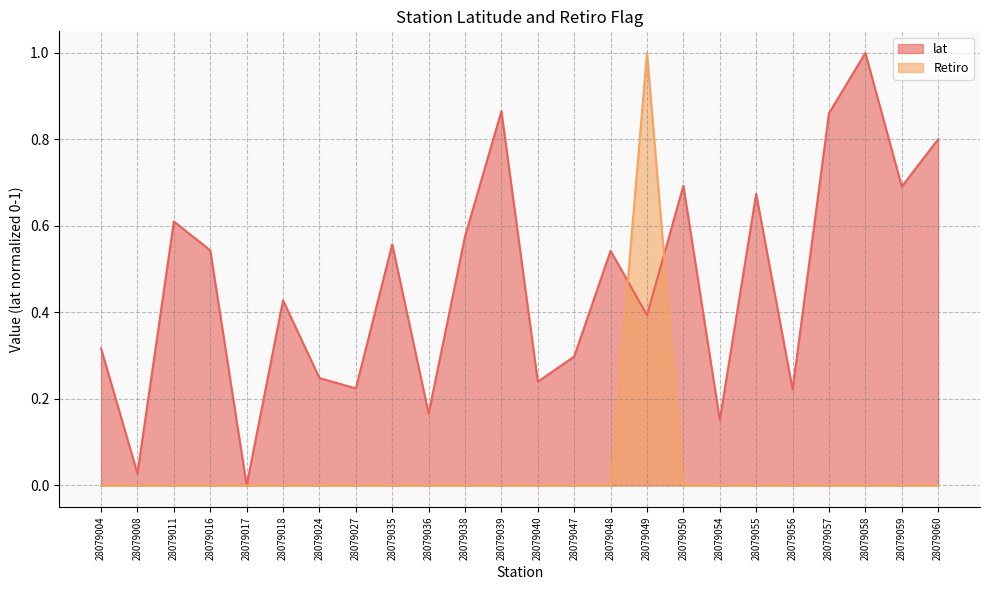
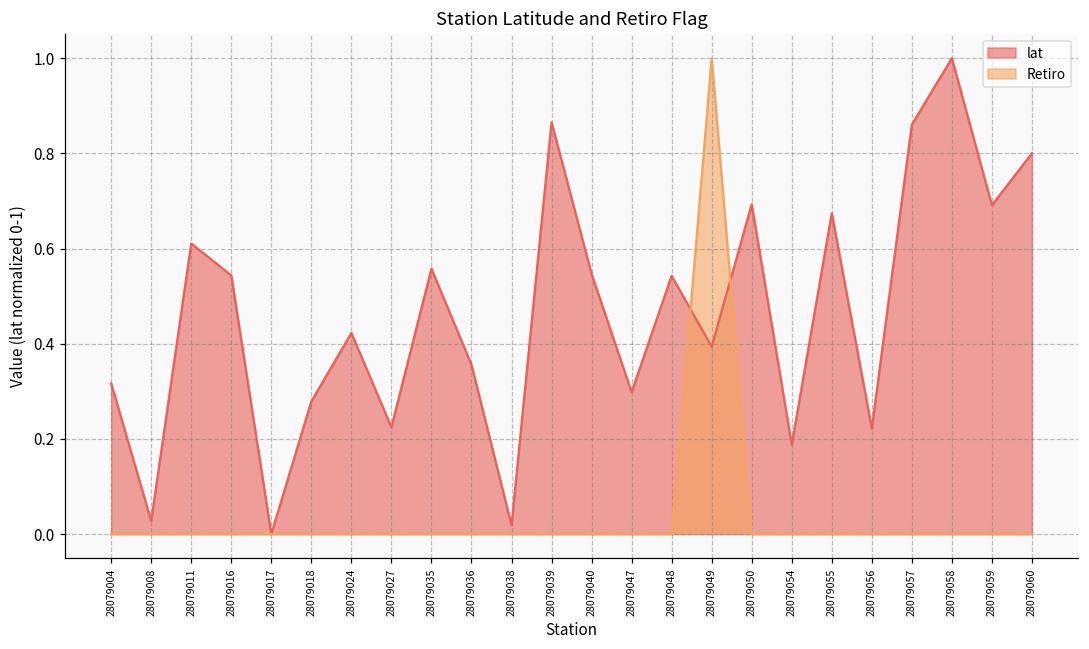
  {
    "lat": {
      "28079004": 0.32,
      "28079008": 0.03,
      "28079011": 0.61,
      "28079016": 0.54,
-     "28079018": 0.43,
-     "28079024": 0.25,
+     "28079018": 0.28,
+     "28079024": 0.42,
      "28079027": 0.22,
      "28079035": 0.56,
-     "28079036": 0.17,
-     "28079038": 0.58,
+     "28079036": 0.36,
+     "28079038": 0.02,
      "28079039": 0.87,
-     "28079040": 0.24,
+     "28079040": 0.55,
      "28079047": 0.30,
      "28079048": 0.54,
      "28079049": 0.39,
      "28079050": 0.69,
-     "28079054": 0.15,
+     "28079054": 0.19,
      "28079055": 0.67,
      "28079056": 0.22,
      "28079057": 0.86,
      "28079058": 1.00,
      "28079059": 0.69,
      "28079060": 0.80
    },
    "Retiro": {
      "28079004": 0.00,
      "28079008": 0.00,
      "28079011": 0.00,
      "28079016": 0.00,
      "28079018": 0.00,
      "28079024": 0.00,
      "28079027": 0.00,
      "28079035": 0.00,
      "28079036": 0.00,
      "28079038": 0.00,
      "28079039": 0.00,
      "28079040": 0.00,
      "28079047": 0.00,
      "28079048": 0.00,
      "28079049": 1.00,
      "28079050": 0.00,
      "28079054": 0.00,
      "28079055": 0.00,
      "28079056": 0.00,
      "28079057": 0.00,
      "28079058": 0.00,
      "28079059": 0.00,
      "28079060": 0.00
    }
  }
